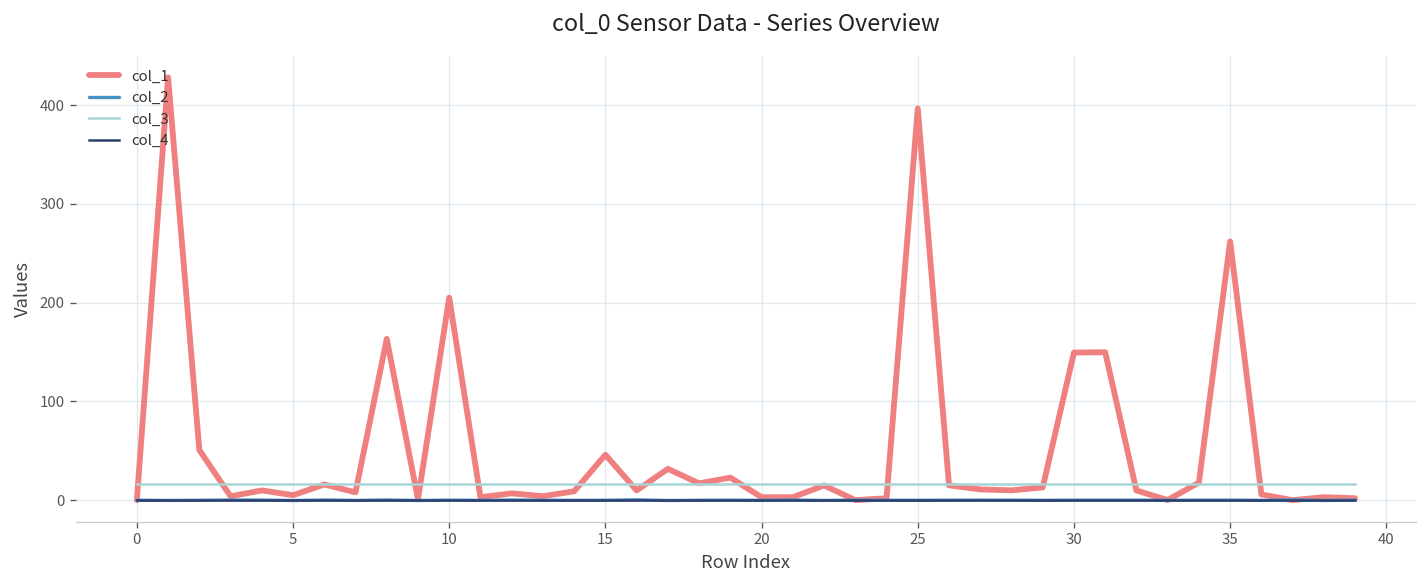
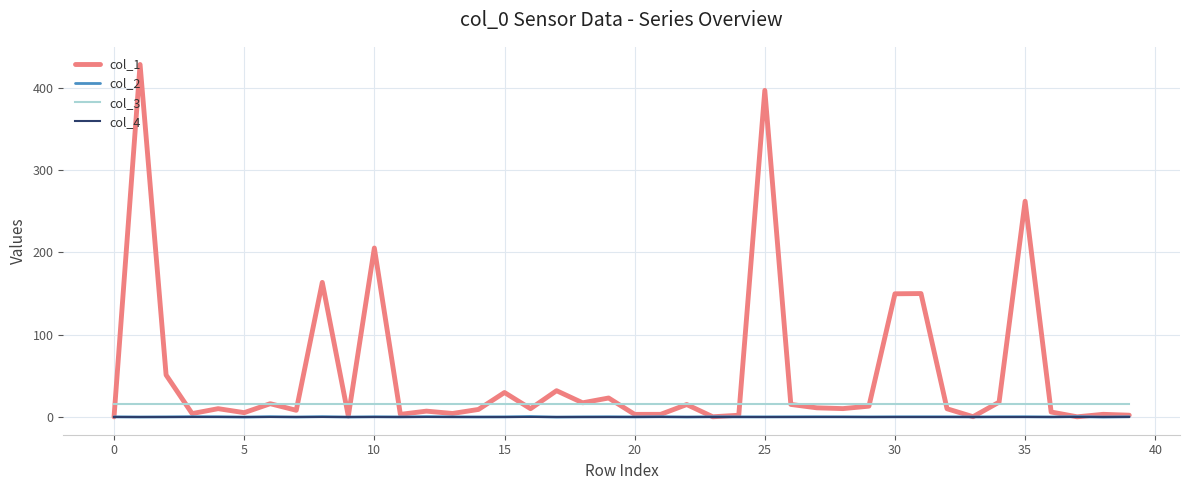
  {
    "col_1": {
      "5": 10,
      "10": 210,
-     "15": 50,
+     "15": 30,
      "25": 400,
      "30": 150,
      "35": 260
    },
    "col_3": {
      "0": 20,
      "5": 20,
      "10": 20,
      "15": 20,
      "20": 20,
      "25": 20,
      "30": 20,
      "35": 20
    }
  }
